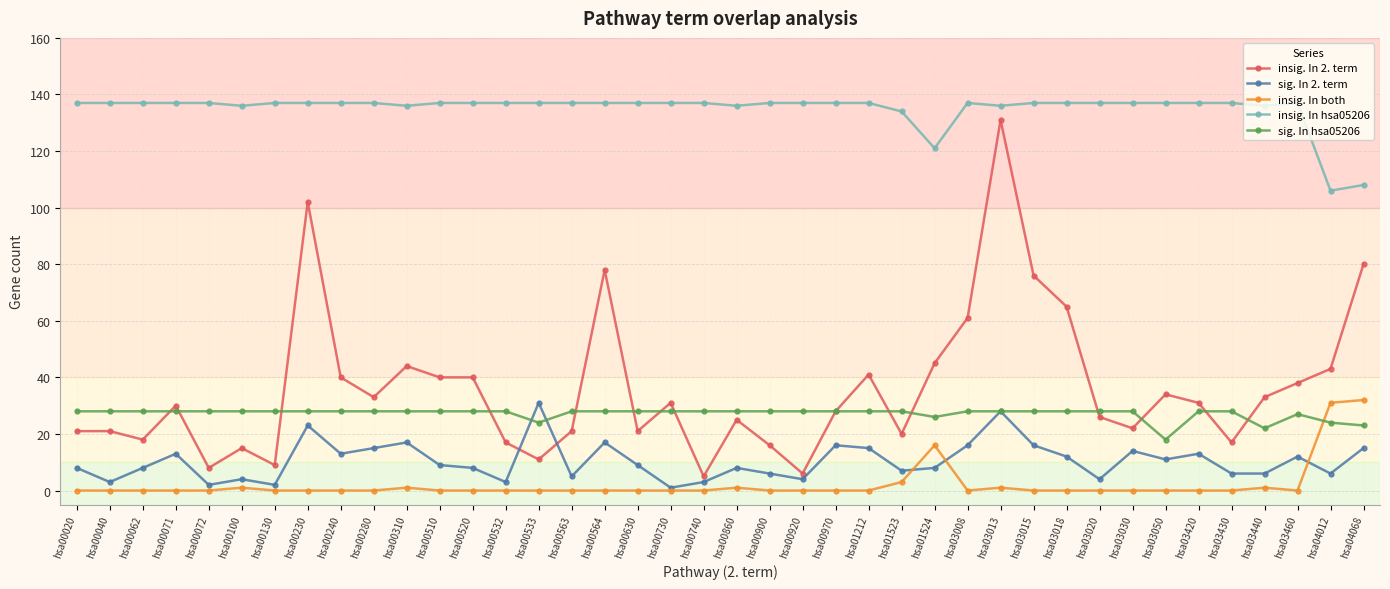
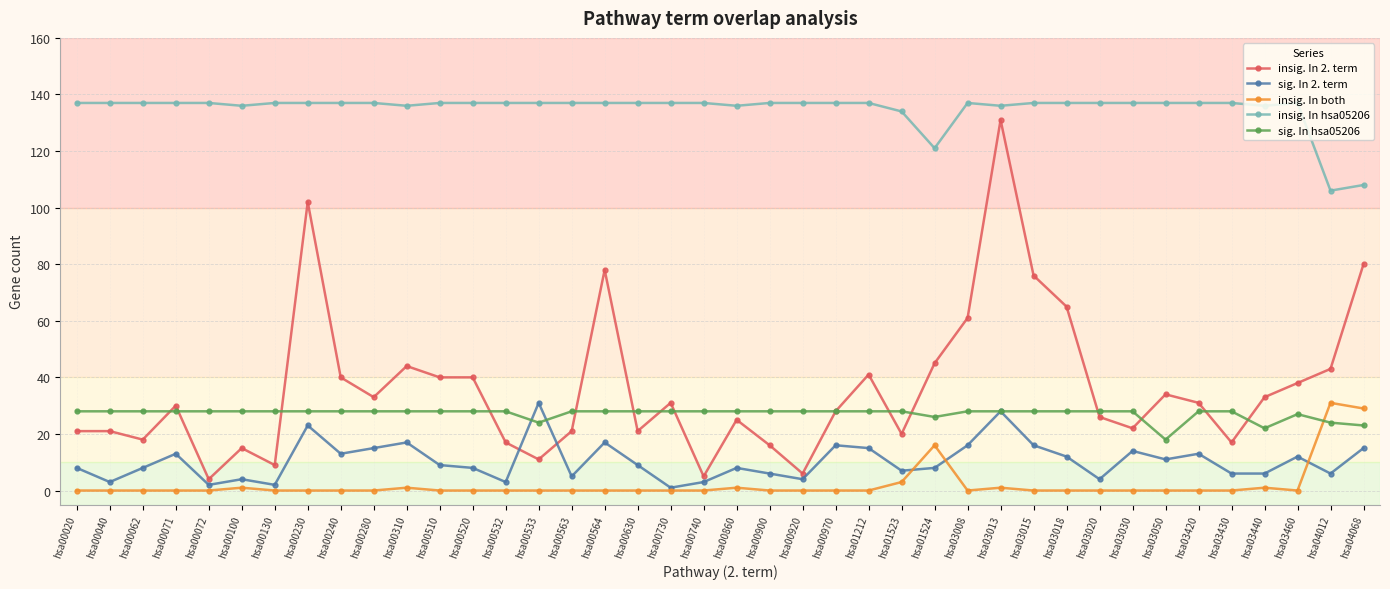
  {
    "insig. In 2. term": {
      "hsa00020": 21,
      "hsa00040": 21,
      "hsa00062": 18,
      "hsa00071": 30,
-     "hsa00072": 8,
+     "hsa00072": 4,
      "hsa00100": 15,
      "hsa00130": 9,
      "hsa00230": 102,
      "hsa00240": 40,
      "hsa00280": 33,
      "hsa00310": 44,
      "hsa00510": 40,
      "hsa00520": 40,
      "hsa00532": 17,
      "hsa00533": 11,
      "hsa00563": 21,
      "hsa00564": 78,
      "hsa00630": 21,
      "hsa00730": 31,
      "hsa00740": 5,
      "hsa00860": 25,
      "hsa00900": 16,
      "hsa00920": 6,
      "hsa01212": 41,
      "hsa01523": 20,
      "hsa01524": 45,
      "hsa03008": 61,
      "hsa03013": 131,
      "hsa03015": 76,
      "hsa03018": 65,
      "hsa03020": 26,
      "hsa03030": 22,
      "hsa03050": 34,
      "hsa03420": 31,
      "hsa03430": 17,
      "hsa03440": 33,
      "hsa03460": 38,
      "hsa04012": 43,
      "hsa04068": 80
    },
    "sig. In 2. term": {
      "hsa00020": 8,
      "hsa00040": 3,
      "hsa00062": 8,
      "hsa00071": 13,
      "hsa00072": 2,
      "hsa00100": 4,
      "hsa00130": 2,
      "hsa00230": 23,
      "hsa00240": 13,
      "hsa00280": 15,
      "hsa00310": 17,
      "hsa00510": 9,
      "hsa00520": 8,
      "hsa00532": 3,
      "hsa00533": 31,
      "hsa00563": 5,
      "hsa00564": 17,
      "hsa00630": 9,
      "hsa00730": 1,
      "hsa00740": 3,
      "hsa00860": 8,
      "hsa00900": 6,
      "hsa00920": 4,
      "hsa00970": 16,
      "hsa01212": 15,
      "hsa01523": 7,
      "hsa01524": 8,
      "hsa03008": 16,
      "hsa03015": 16,
      "hsa03018": 12,
      "hsa03020": 4,
      "hsa03030": 14,
      "hsa03050": 11,
      "hsa03420": 13,
      "hsa03430": 6,
      "hsa03440": 6,
      "hsa03460": 12,
      "hsa04012": 6,
      "hsa04068": 15
    },
    "insig. In both": {
      "hsa00020": 0,
      "hsa00040": 0,
      "hsa00062": 0,
      "hsa00071": 0,
      "hsa00072": 0,
      "hsa00100": 1,
      "hsa00130": 0,
      "hsa00230": 0,
      "hsa00240": 0,
      "hsa00280": 0,
      "hsa00310": 1,
      "hsa00510": 0,
      "hsa00520": 0,
      "hsa00532": 0,
      "hsa00533": 0,
      "hsa00563": 0,
      "hsa00564": 0,
      "hsa00630": 0,
      "hsa00730": 0,
      "hsa00740": 0,
      "hsa00860": 1,
      "hsa00900": 0,
      "hsa00920": 0,
      "hsa00970": 0,
      "hsa01212": 0,
      "hsa01523": 3,
      "hsa01524": 16,
      "hsa03008": 0,
      "hsa03013": 1,
      "hsa03015": 0,
      "hsa03018": 0,
      "hsa03020": 0,
      "hsa03030": 0,
      "hsa03050": 0,
      "hsa03420": 0,
      "hsa03430": 0,
      "hsa03440": 1,
      "hsa03460": 0,
      "hsa04012": 31,
-     "hsa04068": 32
+     "hsa04068": 29
    },
    "insig. In hsa05206": {
      "hsa00020": 137,
      "hsa00040": 137,
      "hsa00062": 137,
      "hsa00071": 137,
      "hsa00072": 137,
      "hsa00100": 136,
      "hsa00130": 137,
      "hsa00230": 137,
      "hsa00240": 137,
      "hsa00280": 137,
      "hsa00310": 136,
      "hsa00510": 137,
      "hsa00520": 137,
      "hsa00532": 137,
      "hsa00533": 137,
      "hsa00563": 137,
      "hsa00564": 137,
      "hsa00630": 137,
      "hsa00730": 137,
      "hsa00740": 137,
      "hsa00860": 136,
      "hsa00900": 137,
      "hsa00920": 137,
      "hsa00970": 137,
      "hsa01212": 137,
      "hsa01523": 134,
      "hsa01524": 121,
      "hsa03008": 137,
      "hsa03013": 136,
      "hsa03015": 137,
      "hsa03018": 137,
      "hsa03020": 137,
      "hsa03030": 137,
      "hsa03050": 137,
      "hsa03420": 137,
      "hsa03430": 137,
      "hsa04012": 106,
      "hsa04068": 108
    },
    "sig. In hsa05206": {
      "hsa00020": 28,
      "hsa00040": 28,
      "hsa00062": 28,
      "hsa00071": 28,
      "hsa00072": 28,
      "hsa00100": 28,
      "hsa00130": 28,
      "hsa00230": 28,
      "hsa00240": 28,
      "hsa00280": 28,
      "hsa00310": 28,
      "hsa00510": 28,
      "hsa00520": 28,
      "hsa00532": 28,
      "hsa00533": 24,
      "hsa00563": 28,
      "hsa00564": 28,
      "hsa00630": 28,
      "hsa00730": 28,
      "hsa00740": 28,
      "hsa00860": 28,
      "hsa00900": 28,
      "hsa00920": 28,
      "hsa01212": 28,
      "hsa01523": 28,
      "hsa01524": 26,
      "hsa03008": 28,
      "hsa03015": 28,
      "hsa03018": 28,
      "hsa03020": 28,
      "hsa03030": 28,
      "hsa03050": 18,
      "hsa03420": 28,
      "hsa03430": 28,
      "hsa03440": 22,
      "hsa03460": 27,
      "hsa04012": 24,
      "hsa04068": 23
    }
  }
